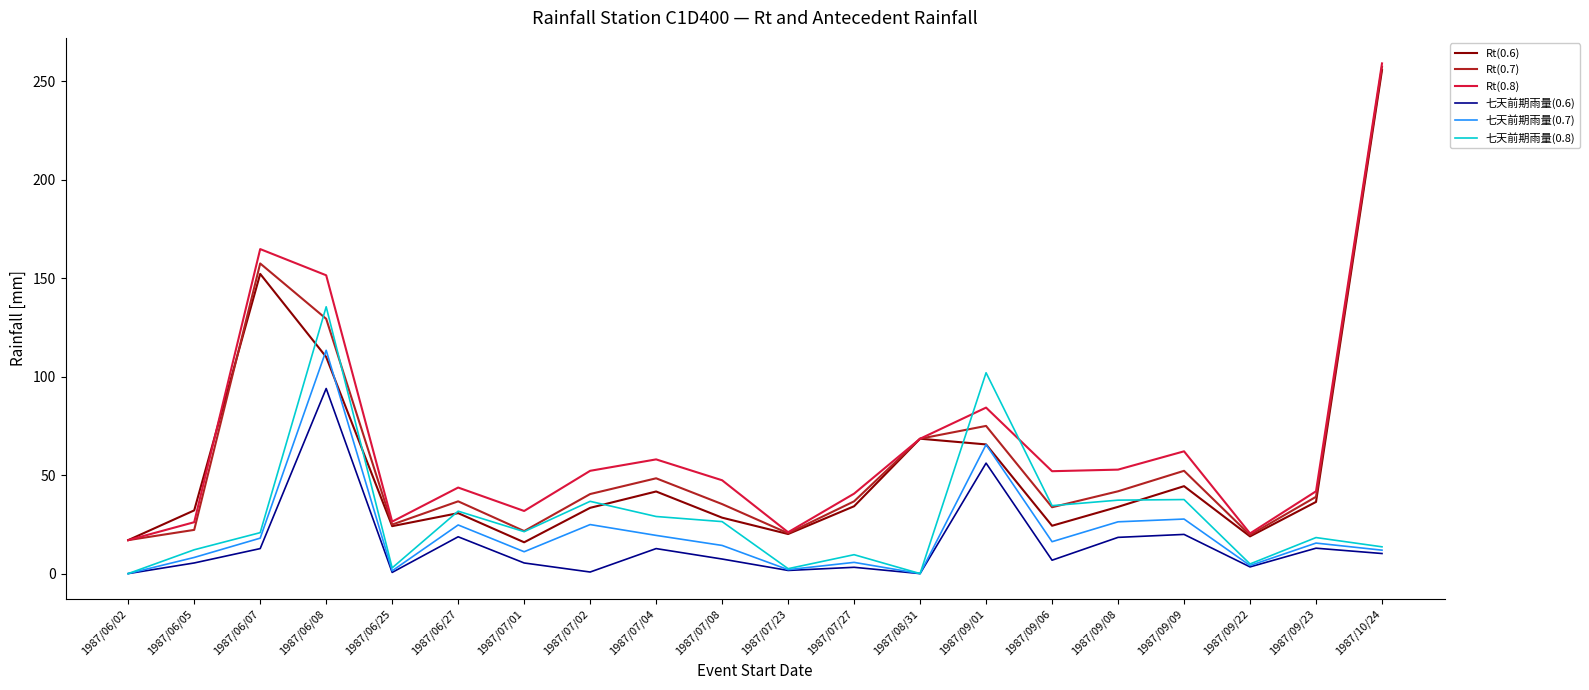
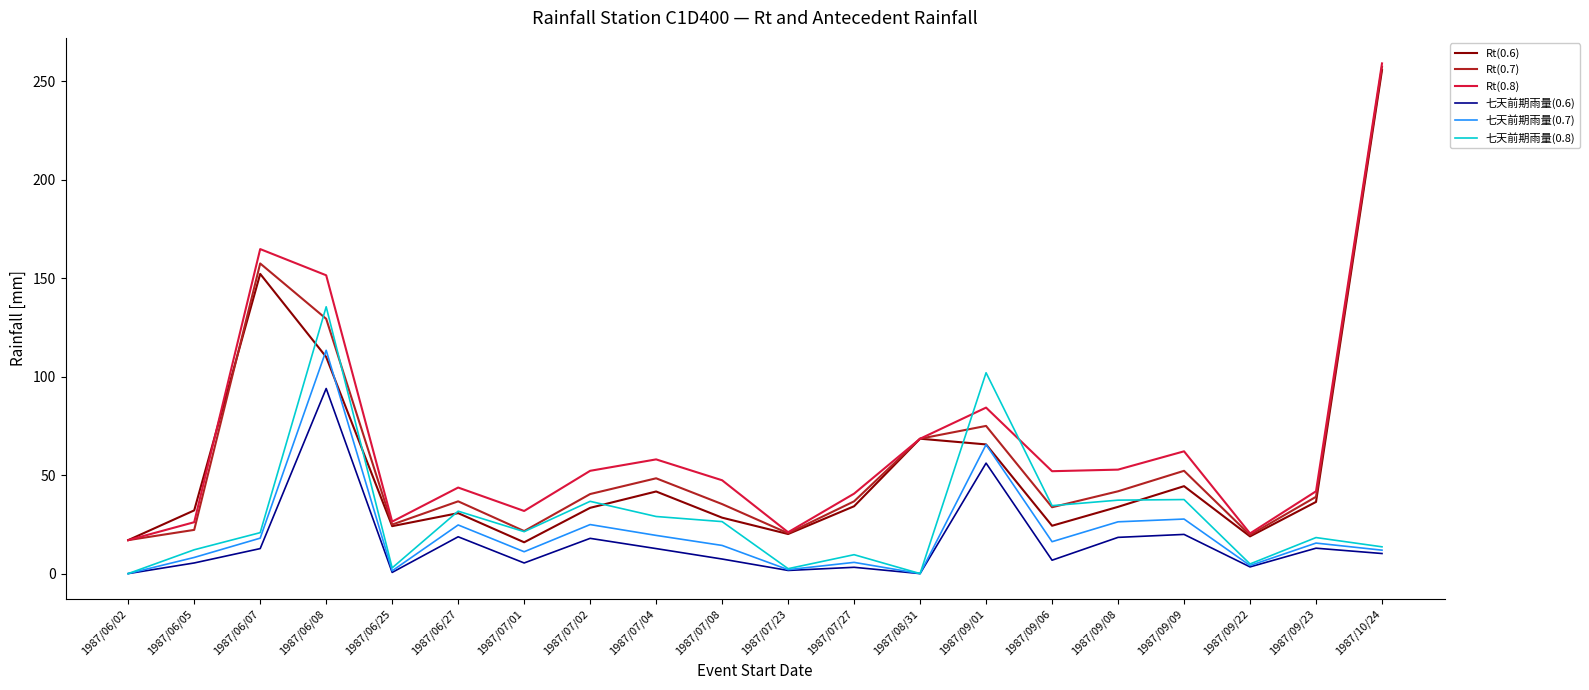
  {
    "Rt(0.6)": {
      "1987/06/05": 32,
      "1987/06/07": 152,
      "1987/06/08": 110,
      "1987/07/01": 16,
      "1987/07/02": 33,
      "1987/07/04": 42,
      "1987/07/08": 28,
      "1987/07/27": 34,
      "1987/09/06": 24,
      "1987/09/08": 34,
      "1987/09/09": 44,
      "1987/09/23": 36,
      "1987/10/24": 256
    },
    "七天前期雨量(0.6)": {
      "1987/06/05": 5,
      "1987/06/07": 13,
      "1987/06/08": 94,
      "1987/06/27": 19,
      "1987/07/01": 5,
-     "1987/07/02": 1,
+     "1987/07/02": 18,
      "1987/07/04": 13,
      "1987/07/08": 7,
      "1987/07/27": 3,
      "1987/09/01": 56,
      "1987/09/06": 7,
      "1987/09/08": 18,
      "1987/09/09": 20,
      "1987/09/23": 13,
      "1987/10/24": 10
    },
    "七天前期雨量(0.7)": {
      "1987/06/05": 8,
      "1987/06/07": 18,
      "1987/06/08": 113,
      "1987/06/27": 25,
      "1987/07/01": 11,
      "1987/07/02": 25,
      "1987/07/04": 19,
      "1987/07/08": 14,
      "1987/07/27": 6,
      "1987/09/06": 16,
      "1987/09/08": 26,
      "1987/09/09": 28,
      "1987/09/23": 16,
      "1987/10/24": 12
    },
    "七天前期雨量(0.8)": {
      "1987/06/05": 12,
      "1987/06/07": 21,
      "1987/06/08": 136,
      "1987/06/25": 3,
      "1987/07/02": 37,
      "1987/07/04": 29,
      "1987/07/08": 26,
      "1987/07/27": 10,
      "1987/09/01": 102,
      "1987/09/08": 37,
      "1987/09/09": 38,
      "1987/09/23": 18,
      "1987/10/24": 14
    }
  }
